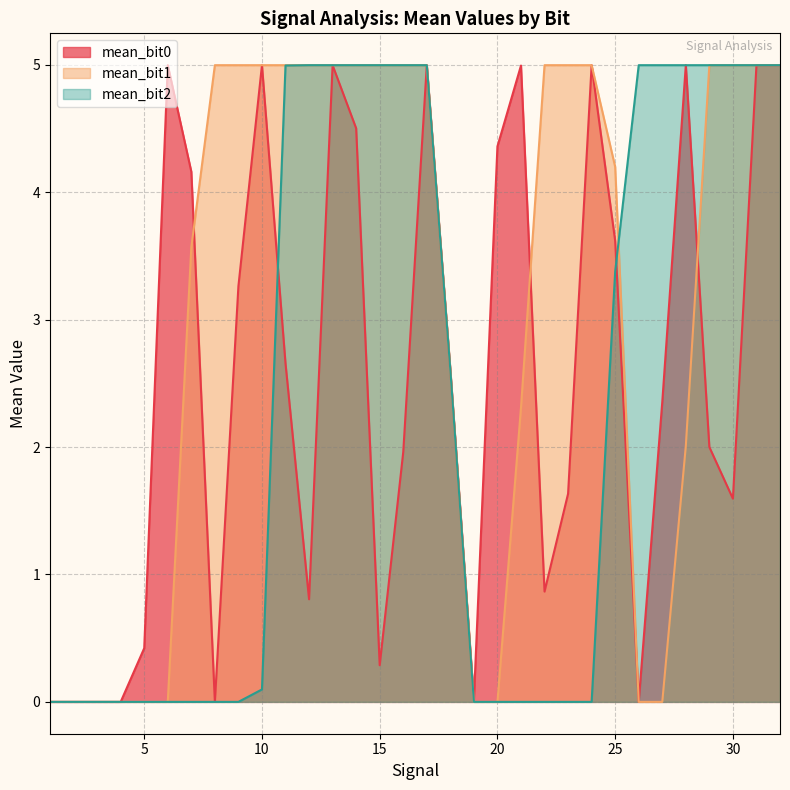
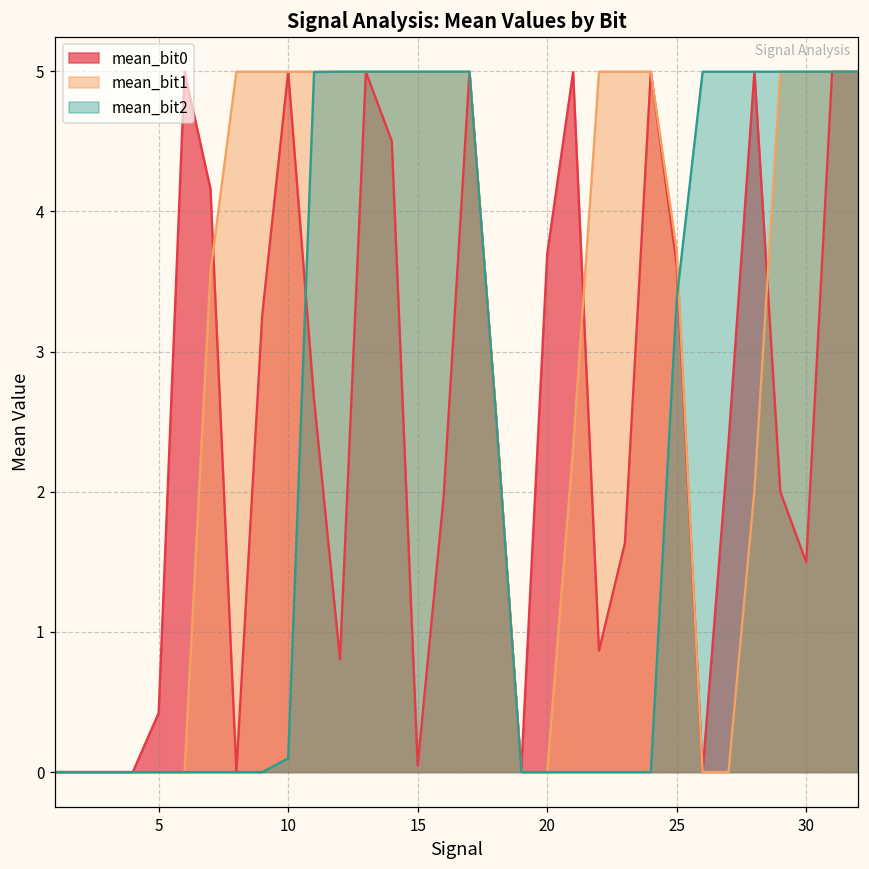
  {
    "mean_bit0": {
      "5": 0.42,
-     "15": 0.29,
-     "20": 4.36,
+     "15": 0.05,
+     "20": 3.70,
      "25": 3.62,
-     "30": 1.60
+     "30": 1.50
    },
    "mean_bit1": {
-     "25": 4.20
+     "25": 3.73
    },
    "mean_bit2": {
      "10": 0.10,
      "25": 3.38
    }
  }
